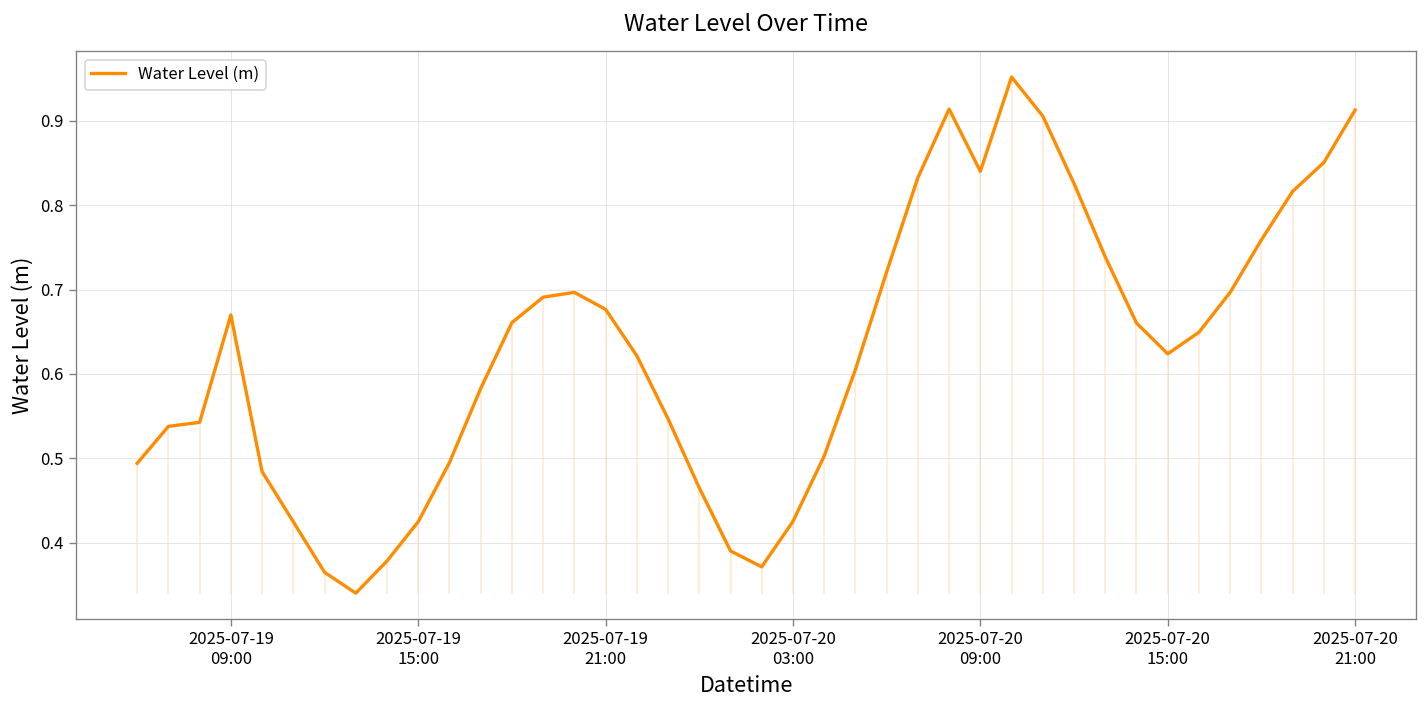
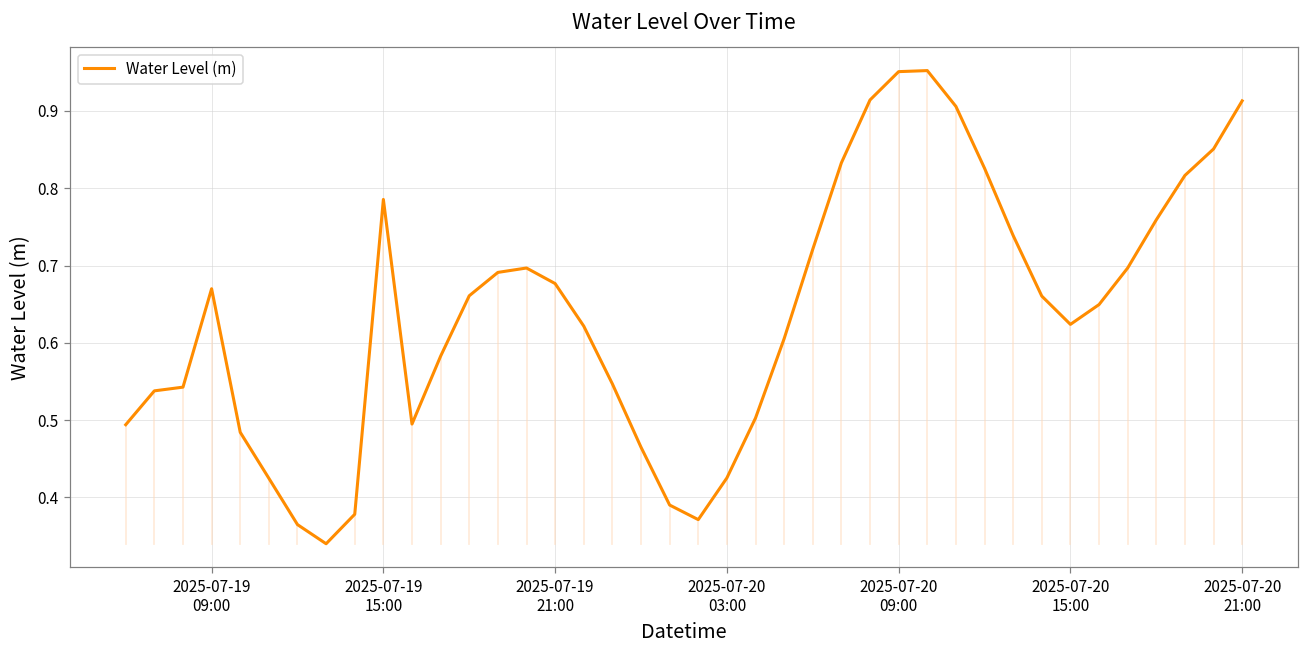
  {
    "Water Level (m)": {
-     "2025-07-19 15:00": 0.42,
-     "2025-07-20 09:00": 0.84
+     "2025-07-19 15:00": 0.79,
+     "2025-07-20 09:00": 0.95
    }
  }
